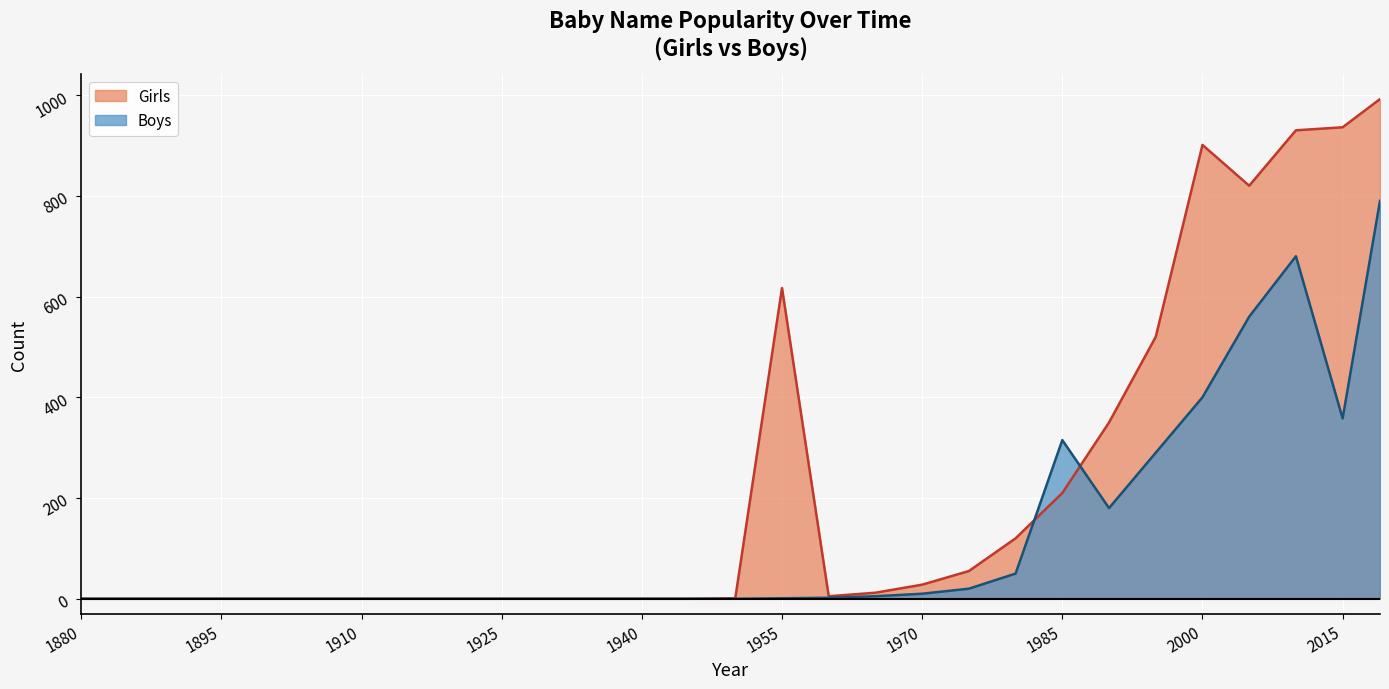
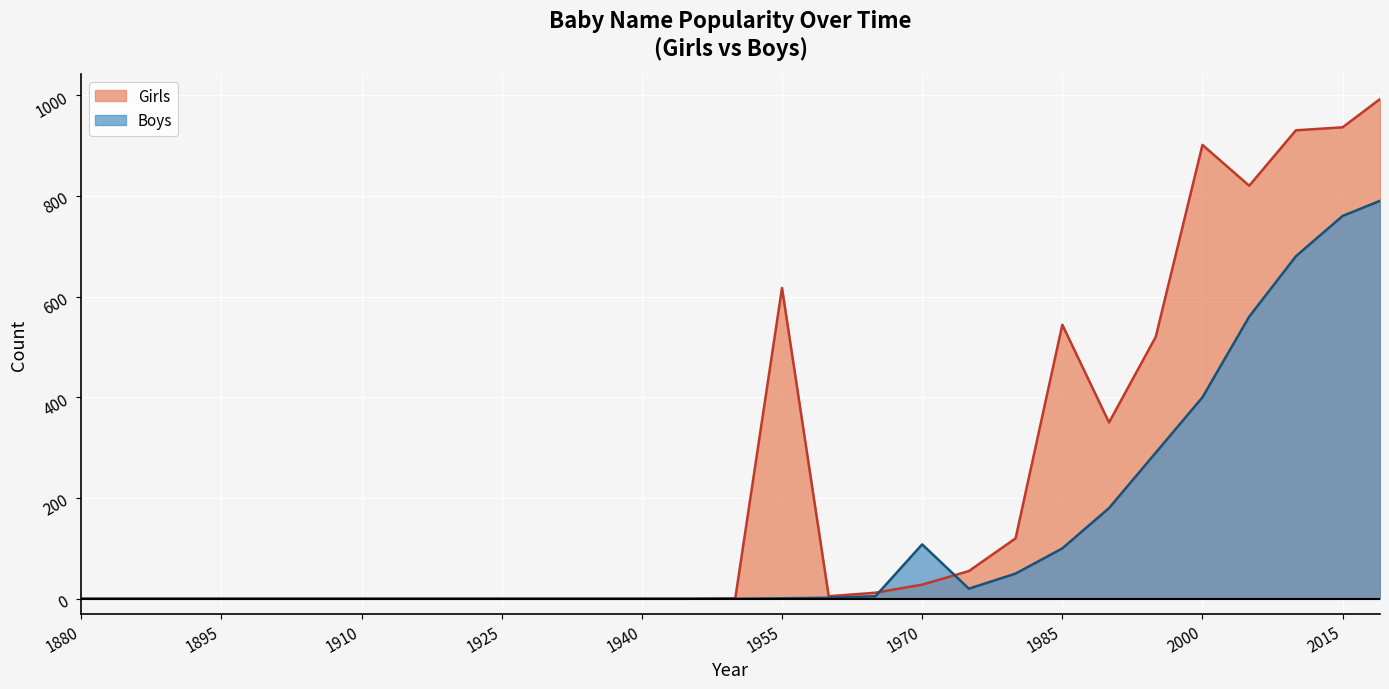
  {
    "Girls": {
      "1955": 620,
      "1970": 30,
-     "1985": 210,
+     "1985": 540,
      "2000": 900,
      "2015": 940
    },
    "Boys": {
      "1955": 0,
-     "1970": 10,
-     "1985": 320,
+     "1970": 110,
+     "1985": 100,
      "2000": 400,
-     "2015": 360
+     "2015": 760
    }
  }
